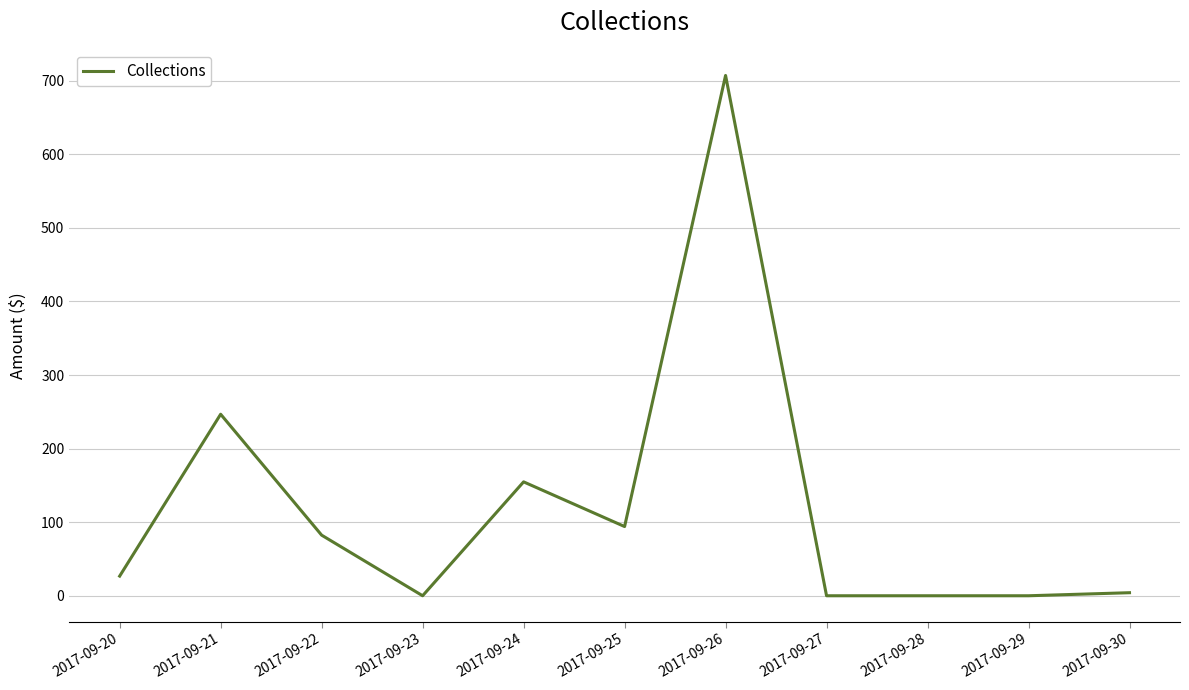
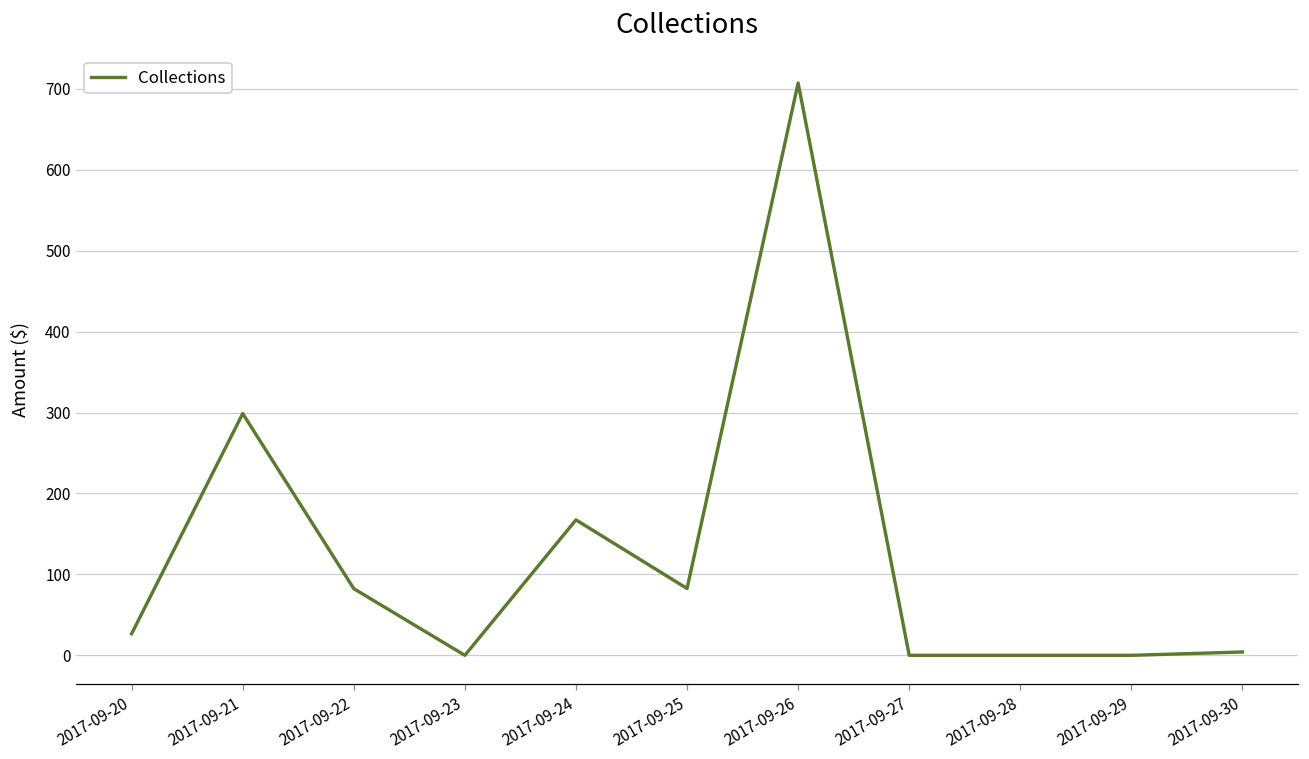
  {
    "2017-09-20": 30,
-   "2017-09-21": 250,
+   "2017-09-21": 300,
    "2017-09-22": 80,
    "2017-09-23": 0,
-   "2017-09-24": 150,
-   "2017-09-25": 90,
+   "2017-09-24": 170,
+   "2017-09-25": 80,
    "2017-09-26": 710,
    "2017-09-27": 0,
    "2017-09-28": 0,
    "2017-09-29": 0,
    "2017-09-30": 0
  }
